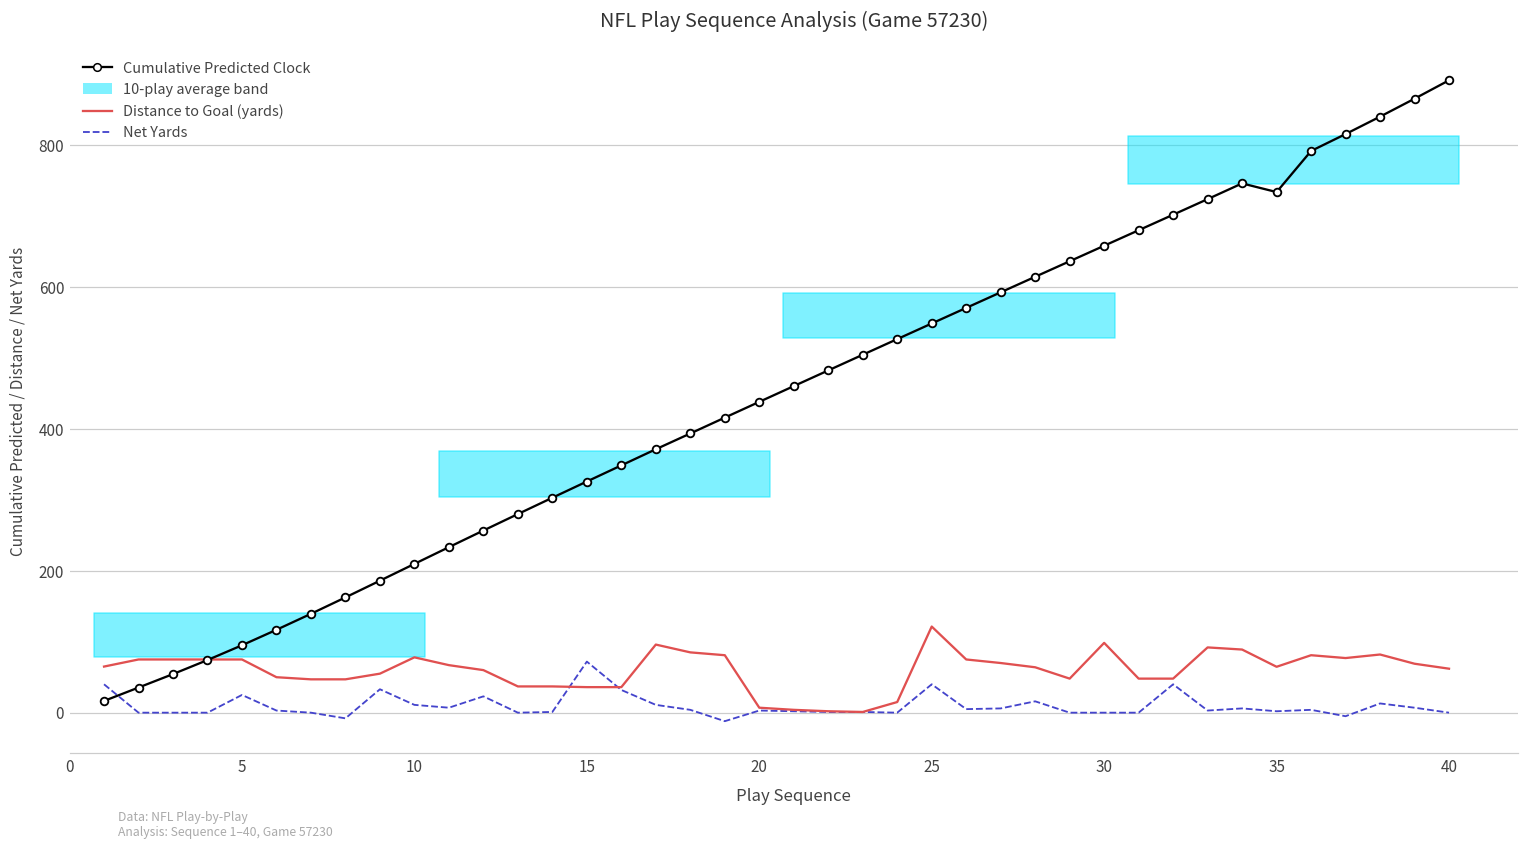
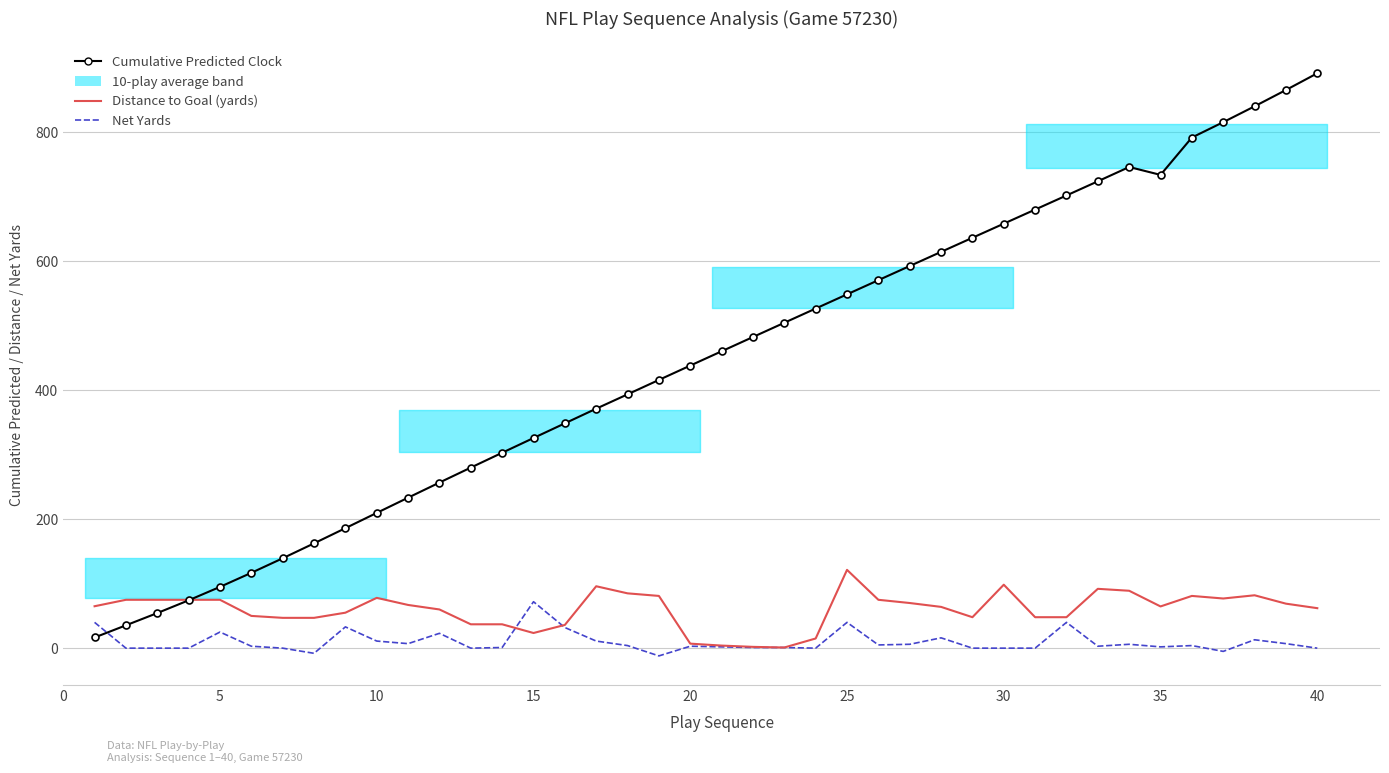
  {
    "Cumulative Predicted Clock": {
      "5": 100,
      "10": 210,
      "15": 330,
      "20": 440,
      "25": 550,
      "30": 660,
      "35": 730,
      "40": 890
    },
    "Distance to Goal (yards)": {
      "5": 80,
      "10": 80,
-     "15": 40,
+     "15": 20,
      "20": 10,
      "25": 120,
      "30": 100,
      "35": 60,
      "40": 60
    },
    "Net Yards": {
      "5": 30,
      "10": 10,
      "15": 70,
      "20": 0,
      "25": 40,
      "30": 0,
      "35": 0,
      "40": 0
    }
  }
